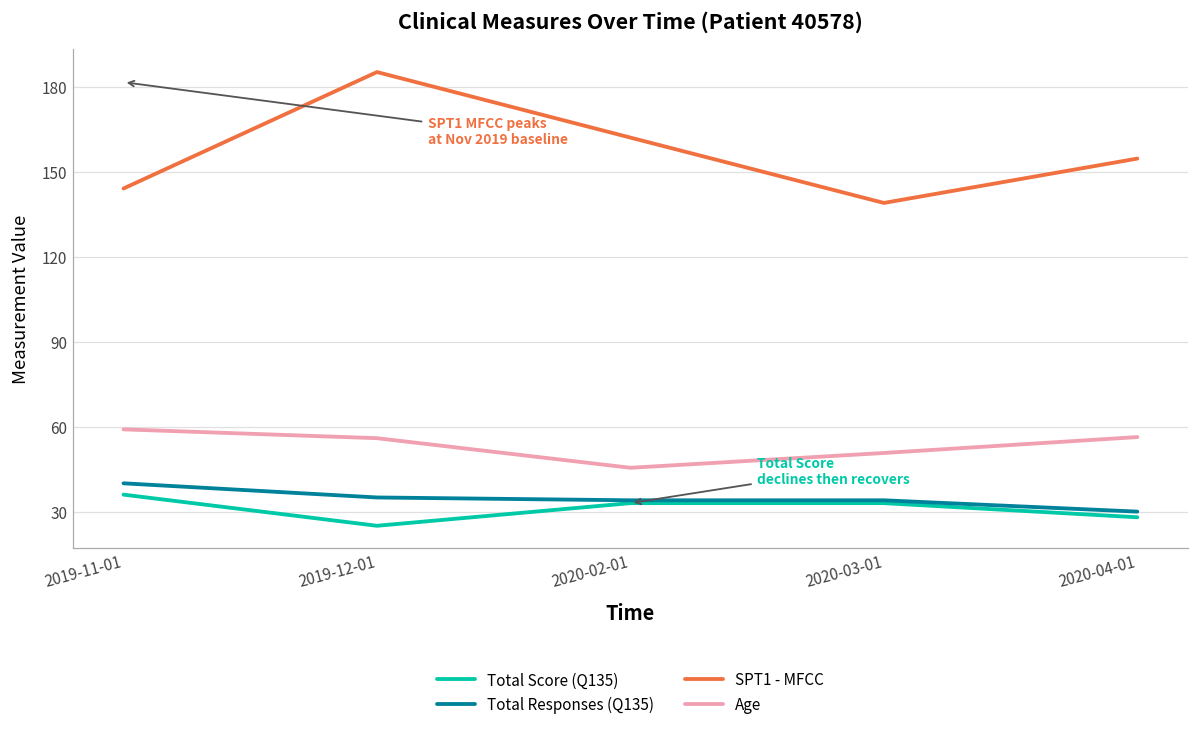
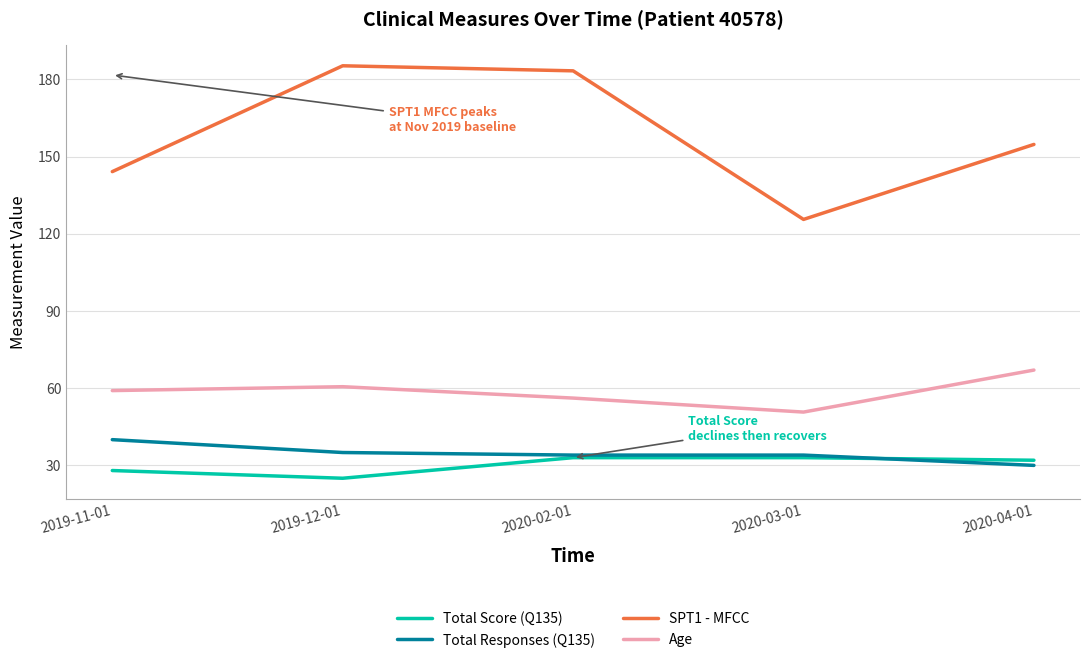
  {
    "Total Score (Q135)": {
-     "2019-11-01": 36,
+     "2019-11-01": 28,
      "2019-12-01": 25,
      "2020-02-01": 33,
      "2020-03-01": 33,
-     "2020-04-01": 28
+     "2020-04-01": 32
    },
    "Total Responses (Q135)": {
      "2019-11-01": 40,
      "2019-12-01": 35,
      "2020-02-01": 34,
      "2020-03-01": 34,
      "2020-04-01": 30
    },
    "SPT1 - MFCC": {
      "2019-11-01": 144,
-     "2020-02-01": 162,
-     "2020-03-01": 139,
+     "2020-02-01": 183,
+     "2020-03-01": 126,
      "2020-04-01": 155
    },
    "Age": {
      "2019-11-01": 59,
-     "2019-12-01": 56,
-     "2020-02-01": 45,
+     "2019-12-01": 61,
+     "2020-02-01": 56,
      "2020-03-01": 51,
-     "2020-04-01": 56
+     "2020-04-01": 67
    }
  }
